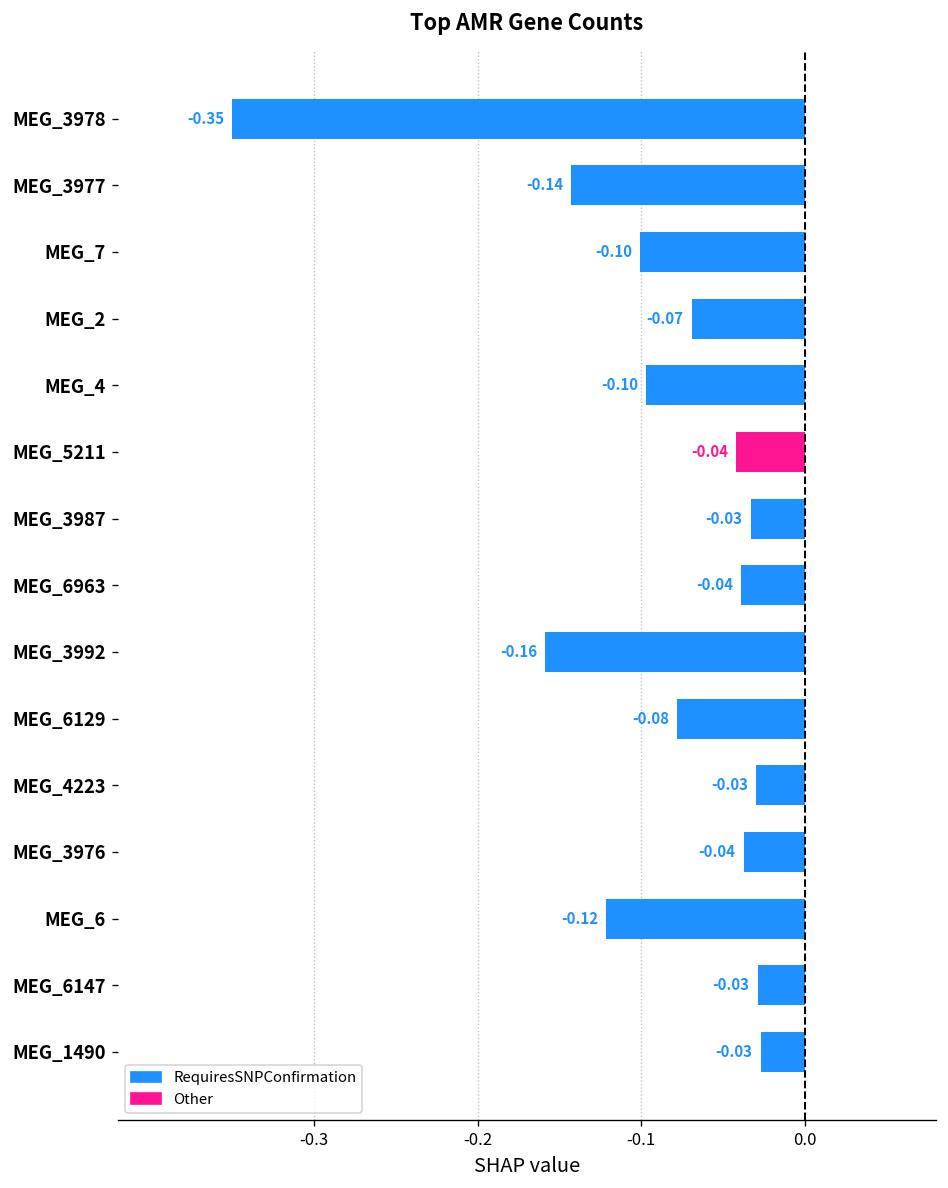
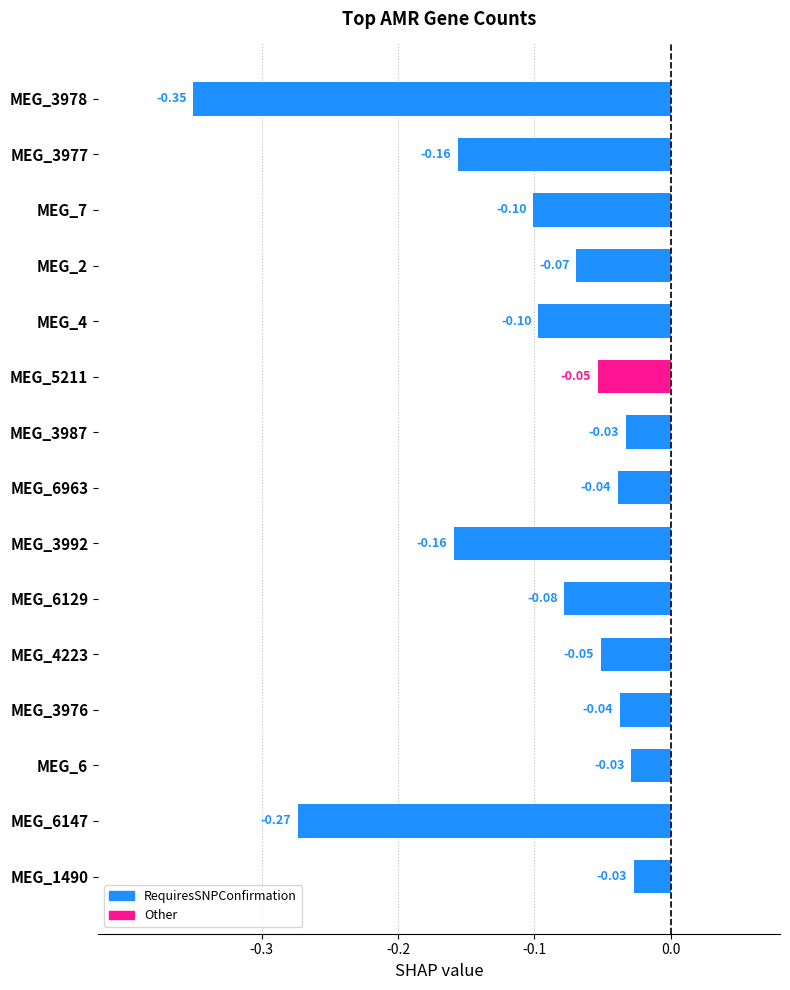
  {
    "MEG_3978": -0.35,
-   "MEG_3977": -0.14,
+   "MEG_3977": -0.16,
    "MEG_7": -0.10,
    "MEG_2": -0.07,
    "MEG_4": -0.10,
-   "MEG_5211": -0.04,
+   "MEG_5211": -0.05,
    "MEG_3987": -0.03,
    "MEG_6963": -0.04,
    "MEG_3992": -0.16,
    "MEG_6129": -0.08,
-   "MEG_4223": -0.03,
+   "MEG_4223": -0.05,
    "MEG_3976": -0.04,
-   "MEG_6": -0.12,
-   "MEG_6147": -0.03,
+   "MEG_6": -0.03,
+   "MEG_6147": -0.27,
    "MEG_1490": -0.03
  }
